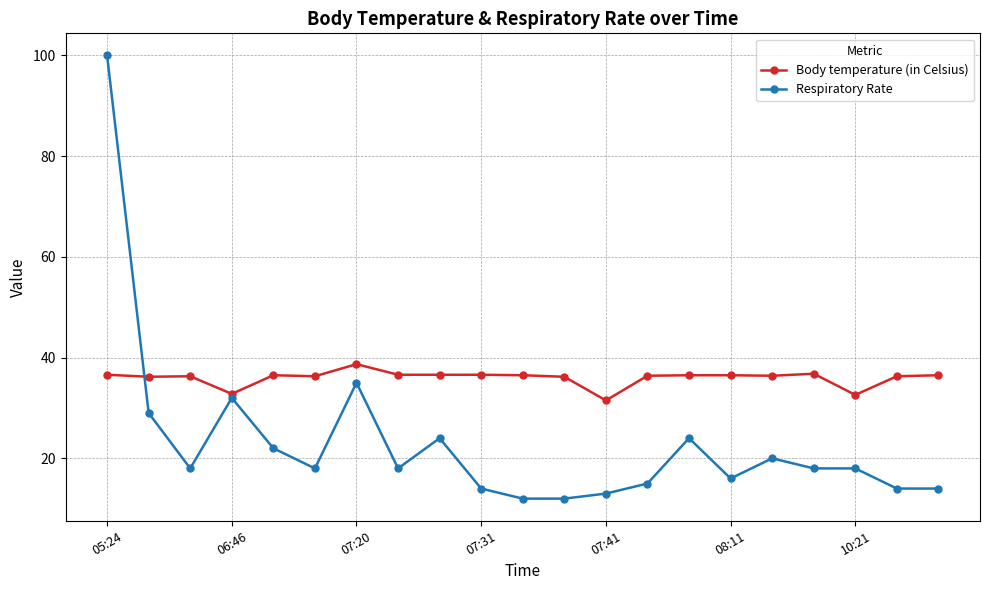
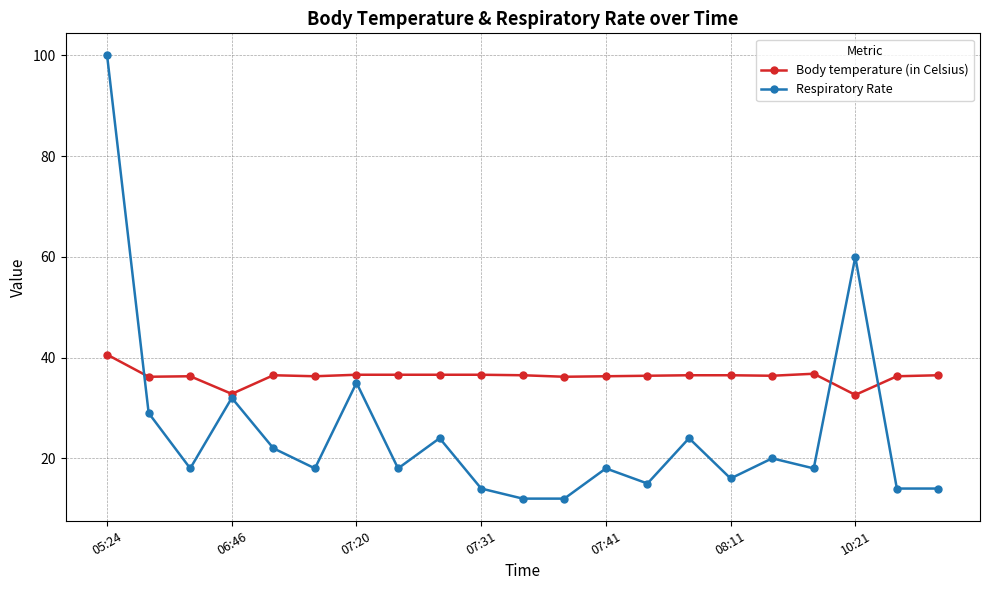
  {
    "Body temperature (in Celsius)": {
-     "05:24": 37,
+     "05:24": 41,
      "06:46": 33,
-     "07:20": 39,
+     "07:20": 37,
      "07:31": 37,
-     "07:41": 32,
+     "07:41": 36,
      "08:11": 37,
      "10:21": 33
    },
    "Respiratory Rate": {
      "05:24": 100,
      "06:46": 32,
      "07:20": 35,
      "07:31": 14,
-     "07:41": 13,
+     "07:41": 18,
      "08:11": 16,
-     "10:21": 18
+     "10:21": 60
    }
  }
